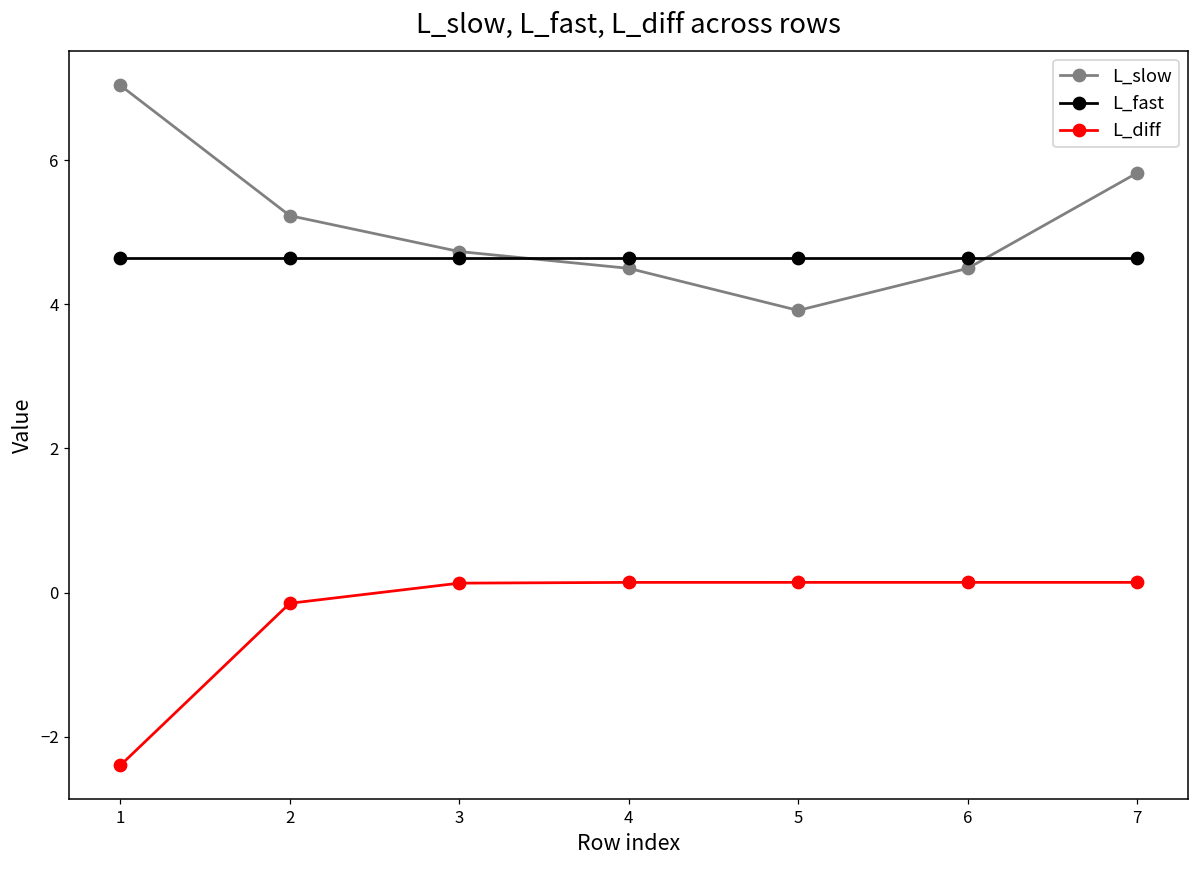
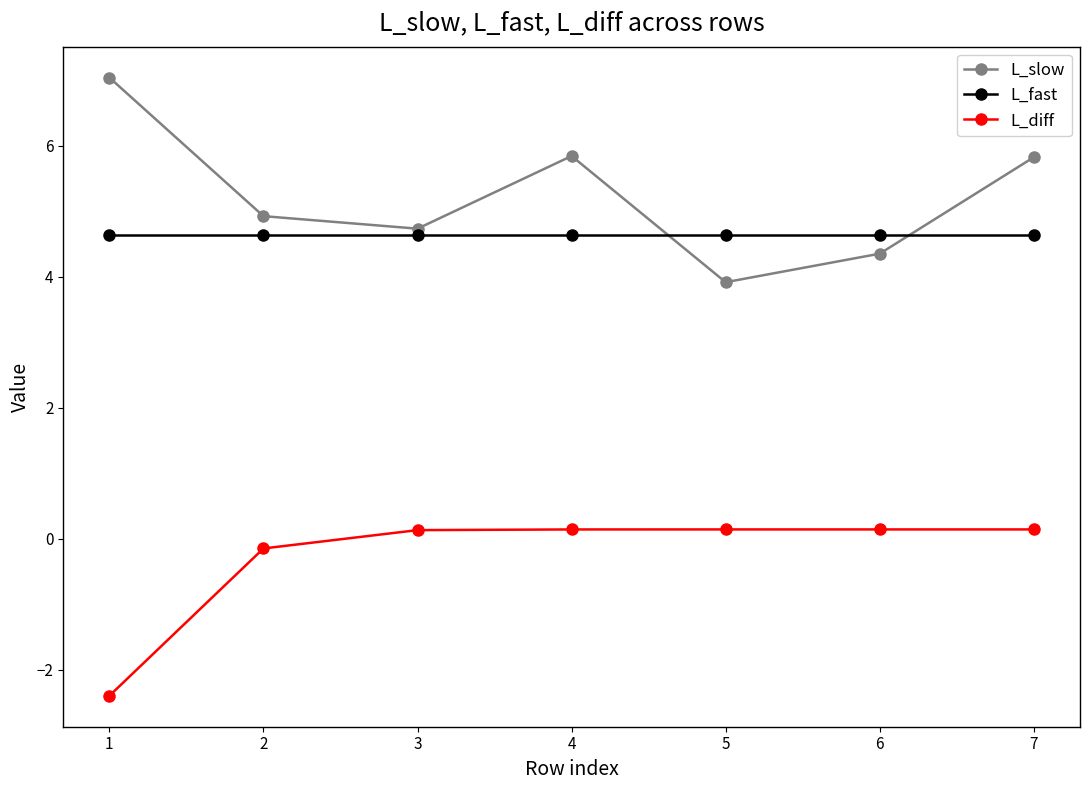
  {
    "L_slow": {
      "1": 7.0,
-     "2": 5.2,
+     "2": 4.9,
      "3": 4.7,
-     "4": 4.5,
+     "4": 5.8,
      "5": 3.9,
-     "6": 4.5,
+     "6": 4.4,
      "7": 5.8
    },
    "L_fast": {
      "1": 4.6,
      "2": 4.6,
      "3": 4.6,
      "4": 4.6,
      "5": 4.6,
      "6": 4.6,
      "7": 4.6
    },
    "L_diff": {
      "1": -2.4,
      "2": -0.1,
      "3": 0.1,
      "4": 0.1,
      "5": 0.1,
      "6": 0.1,
      "7": 0.1
    }
  }
